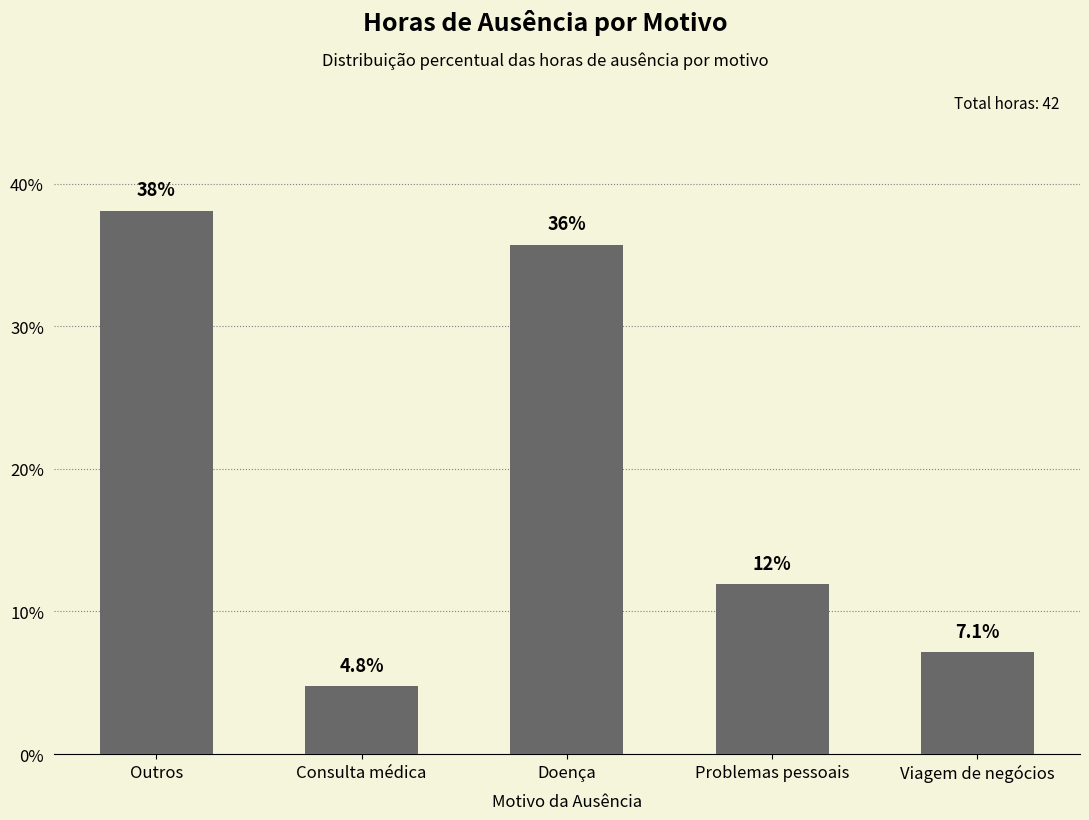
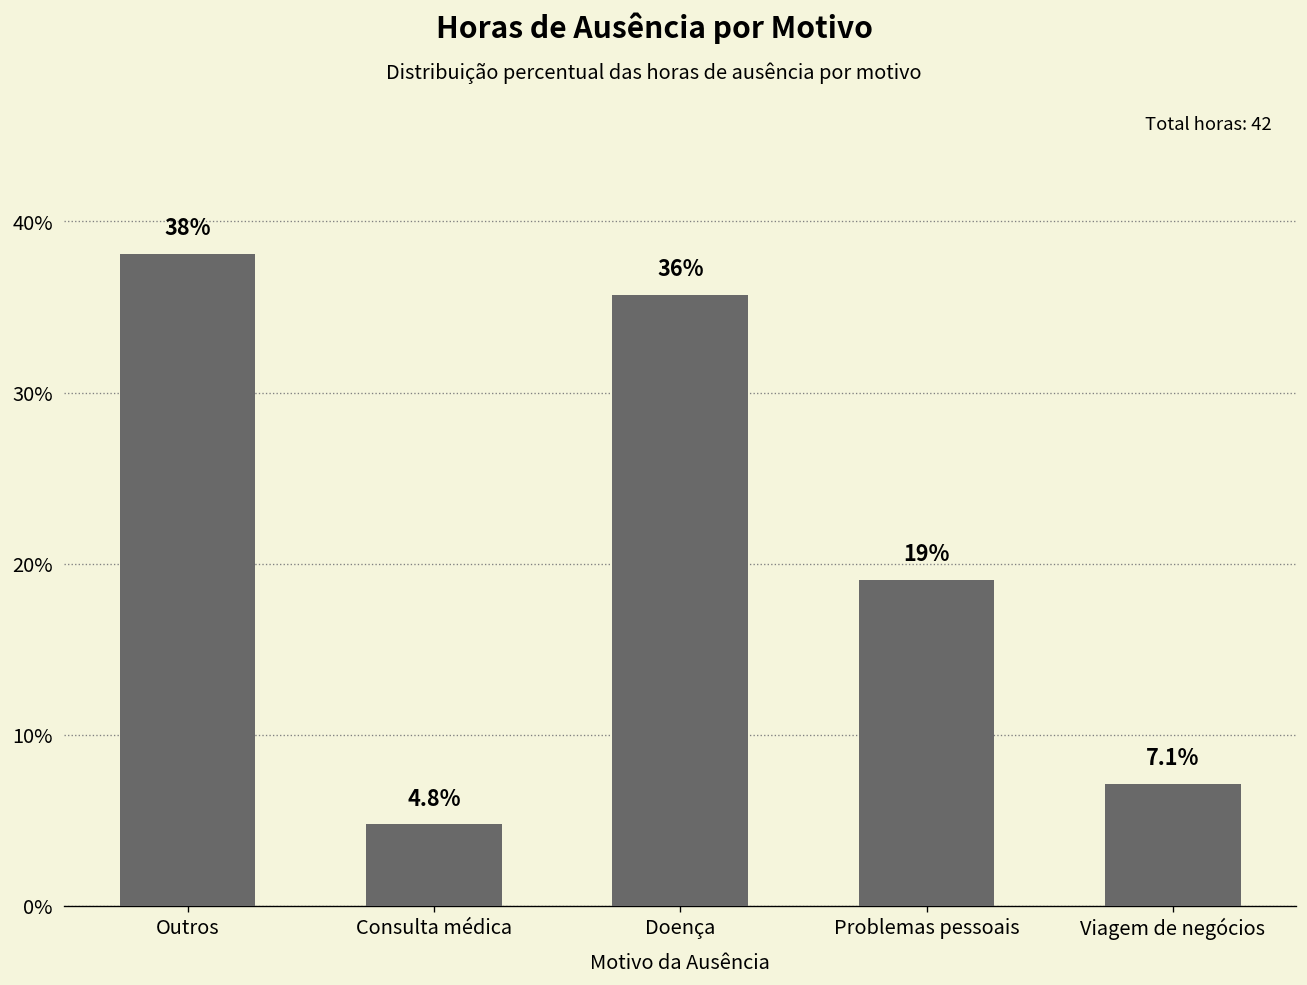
  {
    "Outros": "38%",
    "Consulta médica": "4.8%",
    "Doença": "36%",
-   "Problemas pessoais": "12%",
+   "Problemas pessoais": "19%",
    "Viagem de negócios": "7.1%"
  }
